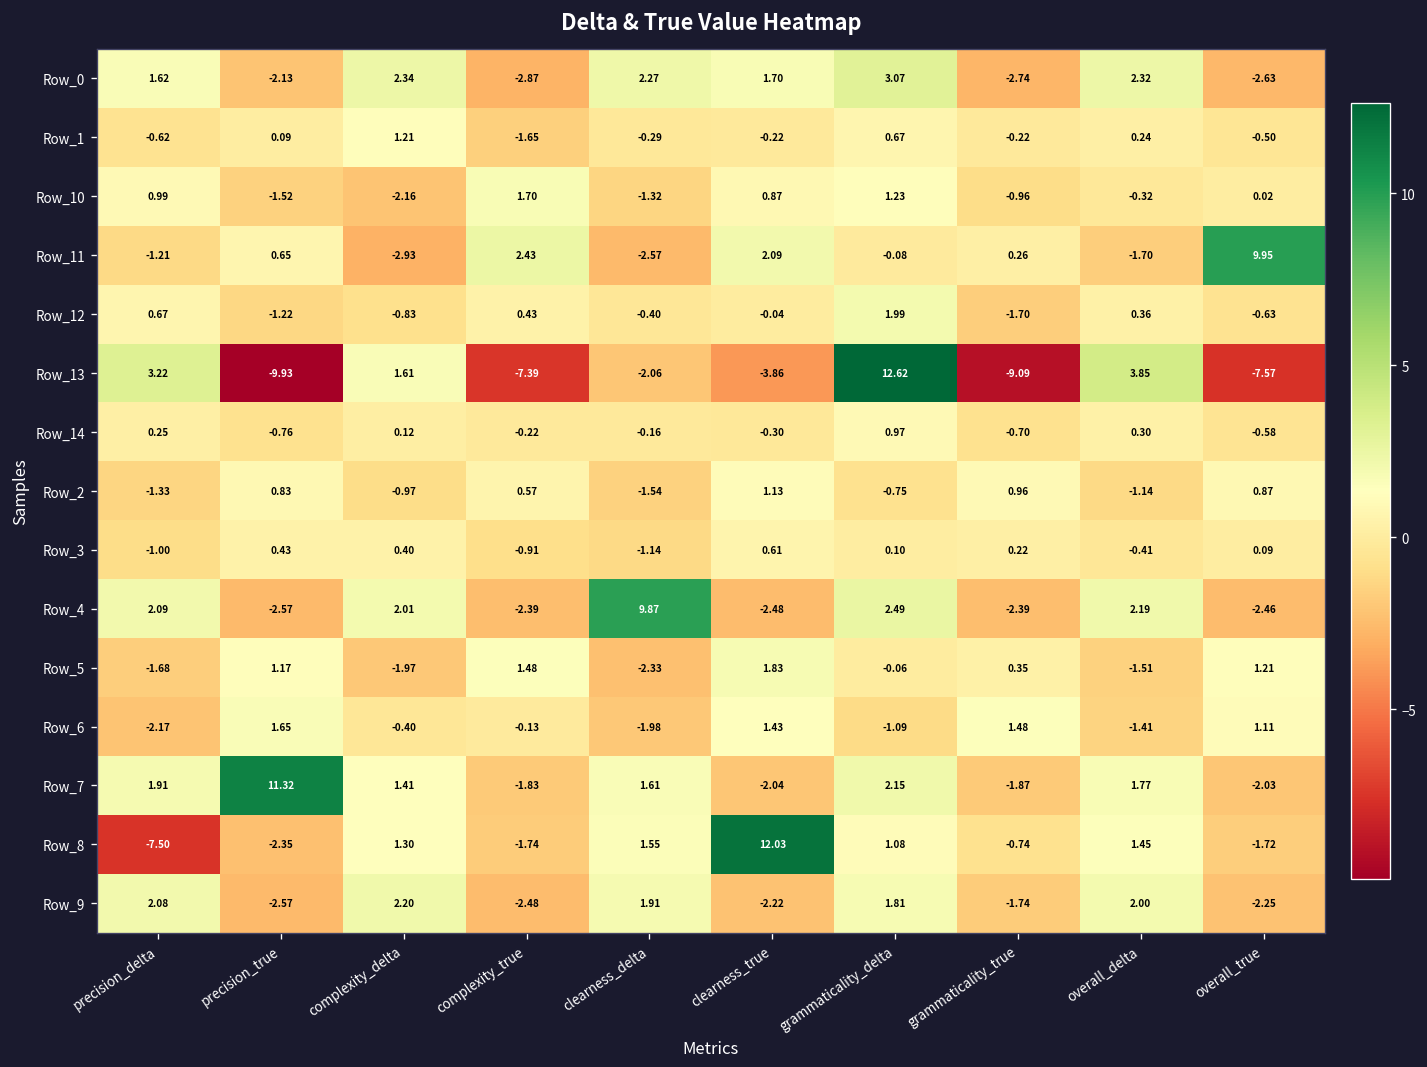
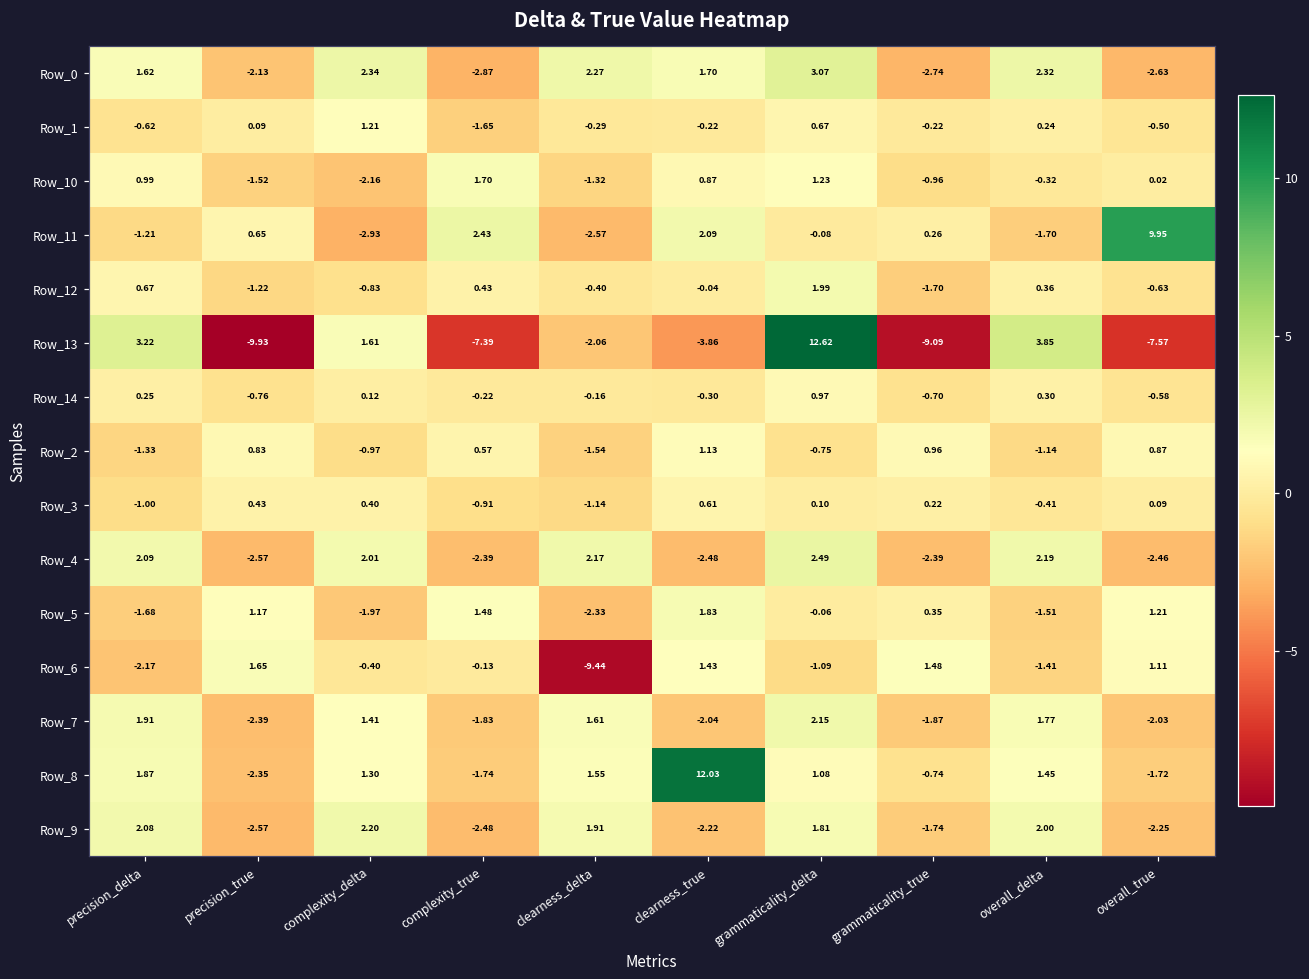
  {
    "Row_0": {
      "precision_delta": 1.62,
      "precision_true": -2.13,
      "complexity_delta": 2.34,
      "complexity_true": -2.87,
      "clearness_delta": 2.27,
      "clearness_true": 1.70,
      "grammaticality_delta": 3.07,
      "grammaticality_true": -2.74,
      "overall_delta": 2.32,
      "overall_true": -2.63
    },
    "Row_1": {
      "precision_delta": -0.62,
      "precision_true": 0.09,
      "complexity_delta": 1.21,
      "complexity_true": -1.65,
      "clearness_delta": -0.29,
      "clearness_true": -0.22,
      "grammaticality_delta": 0.67,
      "grammaticality_true": -0.22,
      "overall_delta": 0.24,
      "overall_true": -0.50
    },
    "Row_10": {
      "precision_delta": 0.99,
      "precision_true": -1.52,
      "complexity_delta": -2.16,
      "complexity_true": 1.70,
      "clearness_delta": -1.32,
      "clearness_true": 0.87,
      "grammaticality_delta": 1.23,
      "grammaticality_true": -0.96,
      "overall_delta": -0.32,
      "overall_true": 0.02
    },
    "Row_11": {
      "precision_delta": -1.21,
      "precision_true": 0.65,
      "complexity_delta": -2.93,
      "complexity_true": 2.43,
      "clearness_delta": -2.57,
      "clearness_true": 2.09,
      "grammaticality_delta": -0.08,
      "grammaticality_true": 0.26,
      "overall_delta": -1.70,
      "overall_true": 9.95
    },
    "Row_12": {
      "precision_delta": 0.67,
      "precision_true": -1.22,
      "complexity_delta": -0.83,
      "complexity_true": 0.43,
      "clearness_delta": -0.40,
      "clearness_true": -0.04,
      "grammaticality_delta": 1.99,
      "grammaticality_true": -1.70,
      "overall_delta": 0.36,
      "overall_true": -0.63
    },
    "Row_13": {
      "precision_delta": 3.22,
      "precision_true": -9.93,
      "complexity_delta": 1.61,
      "complexity_true": -7.39,
      "clearness_delta": -2.06,
      "clearness_true": -3.86,
      "grammaticality_delta": 12.62,
      "grammaticality_true": -9.09,
      "overall_delta": 3.85,
      "overall_true": -7.57
    },
    "Row_14": {
      "precision_delta": 0.25,
      "precision_true": -0.76,
      "complexity_delta": 0.12,
      "complexity_true": -0.22,
      "clearness_delta": -0.16,
      "clearness_true": -0.30,
      "grammaticality_delta": 0.97,
      "grammaticality_true": -0.70,
      "overall_delta": 0.30,
      "overall_true": -0.58
    },
    "Row_2": {
      "precision_delta": -1.33,
      "precision_true": 0.83,
      "complexity_delta": -0.97,
      "complexity_true": 0.57,
      "clearness_delta": -1.54,
      "clearness_true": 1.13,
      "grammaticality_delta": -0.75,
      "grammaticality_true": 0.96,
      "overall_delta": -1.14,
      "overall_true": 0.87
    },
    "Row_3": {
      "precision_delta": -1.00,
      "precision_true": 0.43,
      "complexity_delta": 0.40,
      "complexity_true": -0.91,
      "clearness_delta": -1.14,
      "clearness_true": 0.61,
      "grammaticality_delta": 0.10,
      "grammaticality_true": 0.22,
      "overall_delta": -0.41,
      "overall_true": 0.09
    },
    "Row_4": {
      "precision_delta": 2.09,
      "precision_true": -2.57,
      "complexity_delta": 2.01,
      "complexity_true": -2.39,
-     "clearness_delta": 9.87,
+     "clearness_delta": 2.17,
      "clearness_true": -2.48,
      "grammaticality_delta": 2.49,
      "grammaticality_true": -2.39,
      "overall_delta": 2.19,
      "overall_true": -2.46
    },
    "Row_5": {
      "precision_delta": -1.68,
      "precision_true": 1.17,
      "complexity_delta": -1.97,
      "complexity_true": 1.48,
      "clearness_delta": -2.33,
      "clearness_true": 1.83,
      "grammaticality_delta": -0.06,
      "grammaticality_true": 0.35,
      "overall_delta": -1.51,
      "overall_true": 1.21
    },
    "Row_6": {
      "precision_delta": -2.17,
      "precision_true": 1.65,
      "complexity_delta": -0.40,
      "complexity_true": -0.13,
-     "clearness_delta": -1.98,
+     "clearness_delta": -9.44,
      "clearness_true": 1.43,
      "grammaticality_delta": -1.09,
      "grammaticality_true": 1.48,
      "overall_delta": -1.41,
      "overall_true": 1.11
    },
    "Row_7": {
      "precision_delta": 1.91,
-     "precision_true": 11.32,
+     "precision_true": -2.39,
      "complexity_delta": 1.41,
      "complexity_true": -1.83,
      "clearness_delta": 1.61,
      "clearness_true": -2.04,
      "grammaticality_delta": 2.15,
      "grammaticality_true": -1.87,
      "overall_delta": 1.77,
      "overall_true": -2.03
    },
    "Row_8": {
-     "precision_delta": -7.50,
+     "precision_delta": 1.87,
      "precision_true": -2.35,
      "complexity_delta": 1.30,
      "complexity_true": -1.74,
      "clearness_delta": 1.55,
      "clearness_true": 12.03,
      "grammaticality_delta": 1.08,
      "grammaticality_true": -0.74,
      "overall_delta": 1.45,
      "overall_true": -1.72
    },
    "Row_9": {
      "precision_delta": 2.08,
      "precision_true": -2.57,
      "complexity_delta": 2.20,
      "complexity_true": -2.48,
      "clearness_delta": 1.91,
      "clearness_true": -2.22,
      "grammaticality_delta": 1.81,
      "grammaticality_true": -1.74,
      "overall_delta": 2.00,
      "overall_true": -2.25
    }
  }
